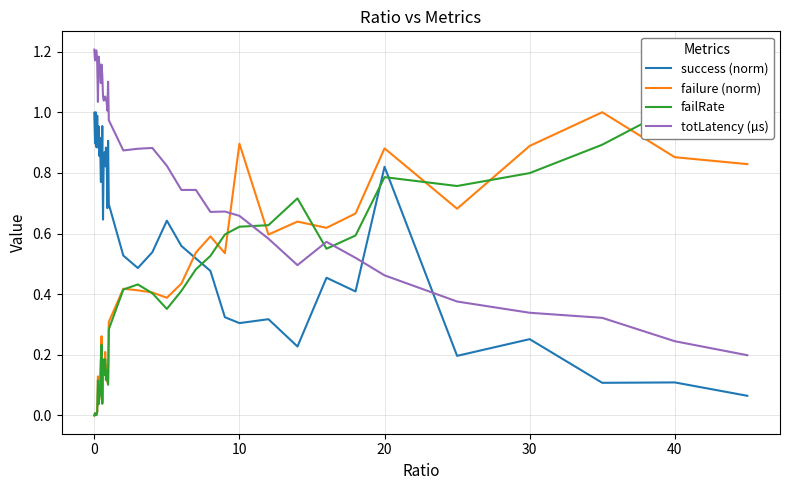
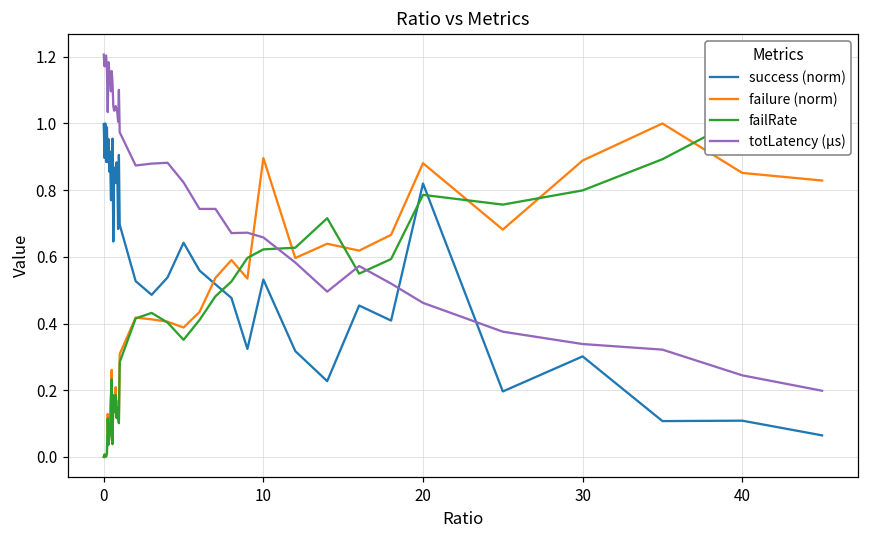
  {
    "success (norm)": {
      "0": 1.00,
-     "10": 0.30,
+     "10": 0.53,
      "20": 0.82,
-     "30": 0.25,
+     "30": 0.30,
      "40": 0.11
    },
    "failure (norm)": {
      "10": 0.90,
      "20": 0.88,
      "30": 0.89,
      "40": 0.85
    },
    "failRate": {
      "10": 0.62,
      "20": 0.79,
      "30": 0.80
    },
    "totLatency (µs)": {
      "0": 1.21,
      "10": 0.66,
      "20": 0.46,
      "30": 0.34,
      "40": 0.24
    }
  }
